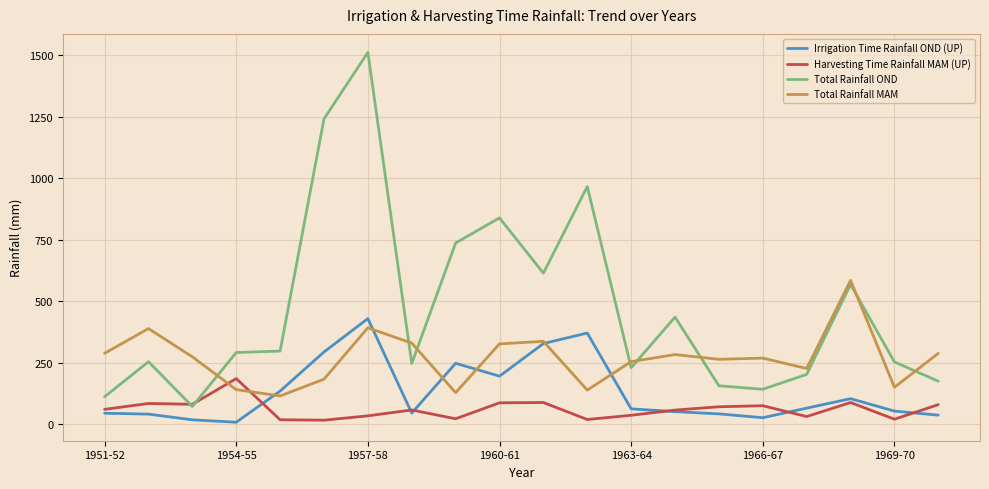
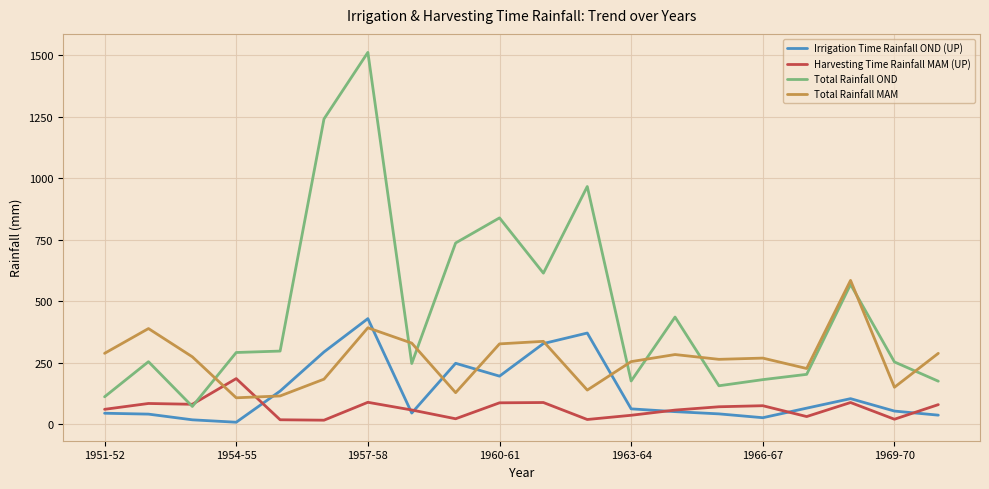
  {
    "Irrigation Time Rainfall OND (UP)": {
      "1951-52": 40,
      "1954-55": 10,
      "1957-58": 430,
      "1960-61": 190,
      "1963-64": 60,
      "1966-67": 30,
      "1969-70": 50
    },
    "Harvesting Time Rainfall MAM (UP)": {
      "1951-52": 60,
      "1954-55": 180,
-     "1957-58": 30,
+     "1957-58": 90,
      "1960-61": 90,
      "1963-64": 40,
      "1966-67": 70,
      "1969-70": 20
    },
    "Total Rainfall OND": {
      "1951-52": 110,
      "1954-55": 290,
      "1957-58": 1510,
      "1960-61": 840,
-     "1963-64": 230,
-     "1966-67": 140,
+     "1963-64": 170,
+     "1966-67": 180,
      "1969-70": 250
    },
    "Total Rainfall MAM": {
      "1951-52": 290,
-     "1954-55": 140,
+     "1954-55": 110,
      "1957-58": 390,
      "1960-61": 330,
      "1963-64": 250,
      "1966-67": 270,
      "1969-70": 150
    }
  }
